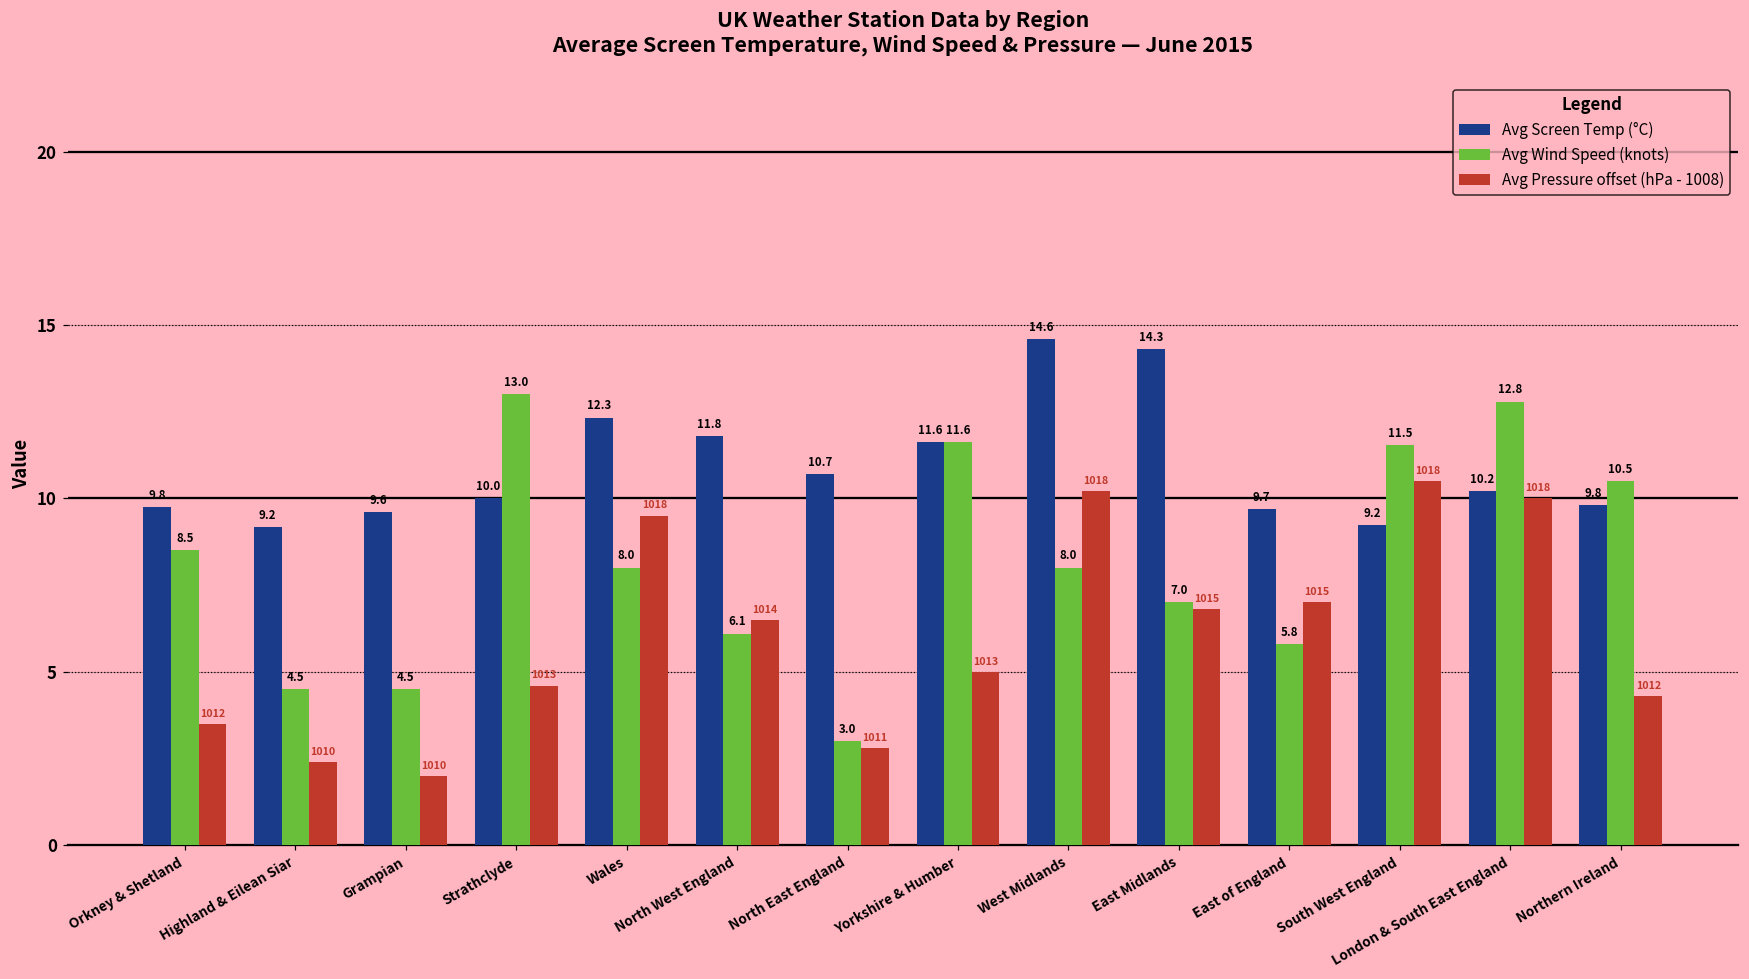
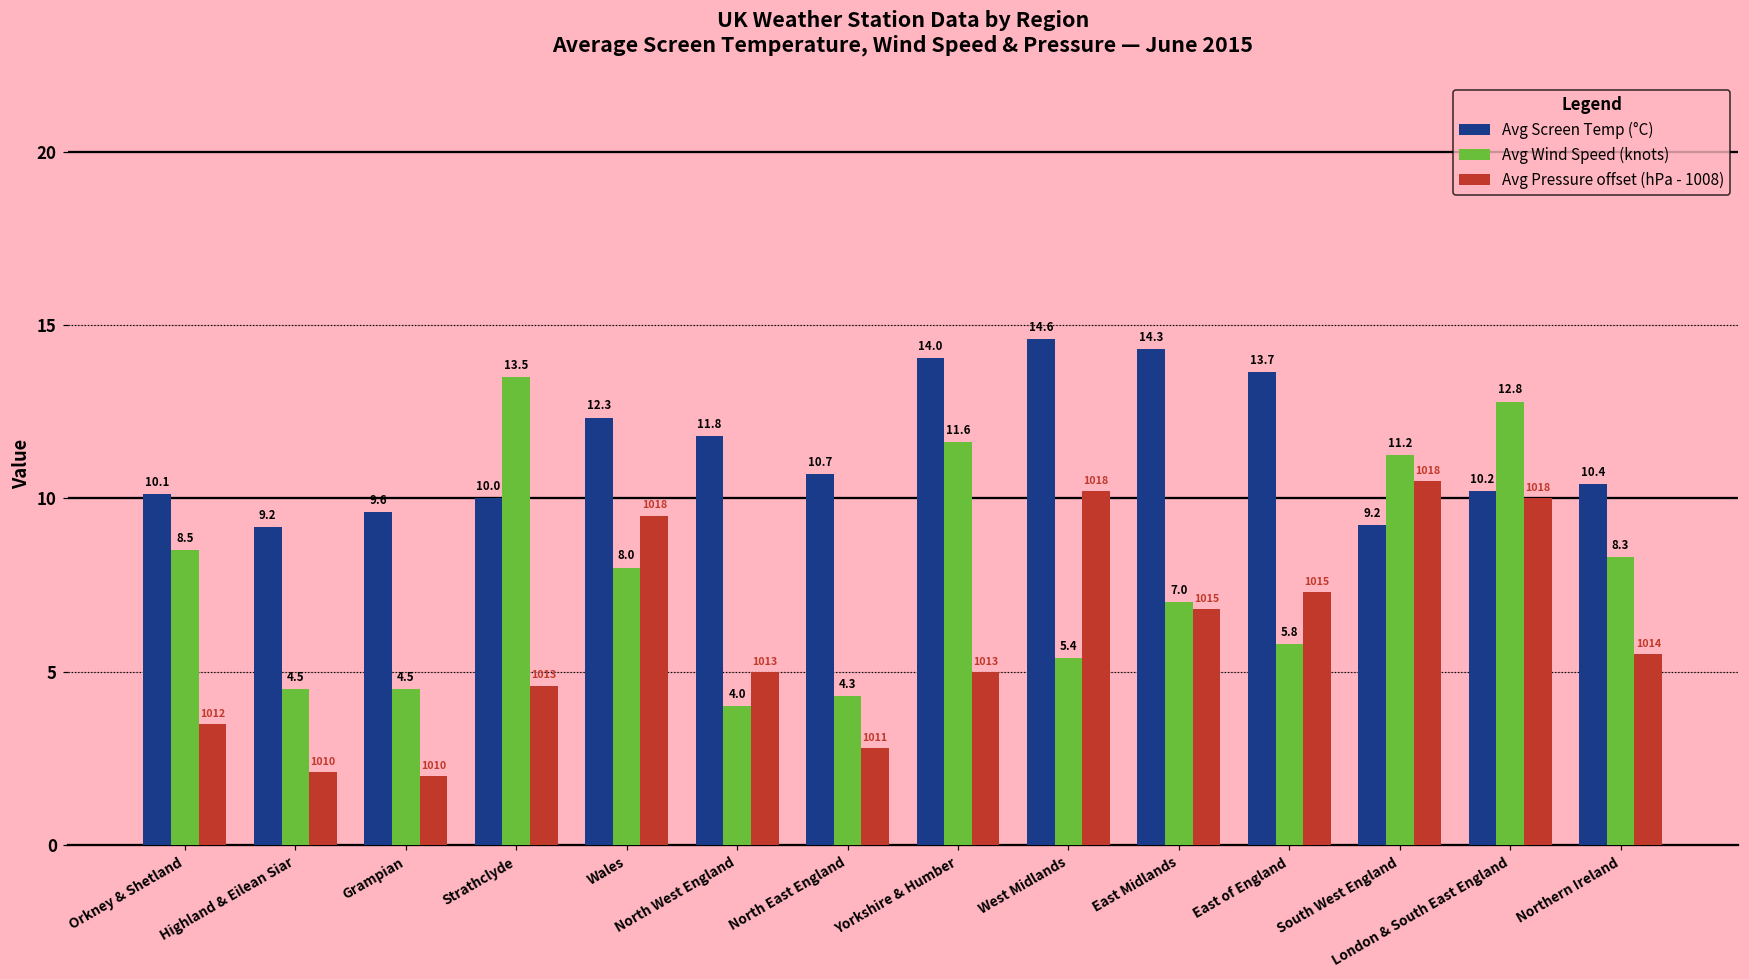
  {
    "Avg Screen Temp (°C)": {
-     "Orkney & Shetland": 9.8,
+     "Orkney & Shetland": 10.1,
      "Highland & Eilean Siar": 9.2,
      "Grampian": 9.6,
      "Strathclyde": 10.0,
      "Wales": 12.3,
      "North West England": 11.8,
      "North East England": 10.7,
-     "Yorkshire & Humber": 11.6,
+     "Yorkshire & Humber": 14.0,
      "West Midlands": 14.6,
      "East Midlands": 14.3,
-     "East of England": 9.7,
+     "East of England": 13.7,
      "South West England": 9.2,
      "London & South East England": 10.2,
-     "Northern Ireland": 9.8
+     "Northern Ireland": 10.4
    },
    "Avg Wind Speed (knots)": {
      "Orkney & Shetland": 8.5,
      "Highland & Eilean Siar": 4.5,
      "Grampian": 4.5,
-     "Strathclyde": 13.0,
+     "Strathclyde": 13.5,
      "Wales": 8.0,
-     "North West England": 6.1,
-     "North East England": 3.0,
+     "North West England": 4.0,
+     "North East England": 4.3,
      "Yorkshire & Humber": 11.6,
-     "West Midlands": 8.0,
+     "West Midlands": 5.4,
      "East Midlands": 7.0,
      "East of England": 5.8,
-     "South West England": 11.5,
+     "South West England": 11.2,
      "London & South East England": 12.8,
-     "Northern Ireland": 10.5
+     "Northern Ireland": 8.3
    },
    "Avg Pressure offset (hPa - 1008)": {
-     "Highland & Eilean Siar": 2.4,
-     "North West England": 1014,
-     "East of England": 7.0,
-     "Northern Ireland": 1012
+     "Highland & Eilean Siar": 2.1,
+     "North West England": 1013,
+     "East of England": 7.3,
+     "Northern Ireland": 1014
    }
  }
